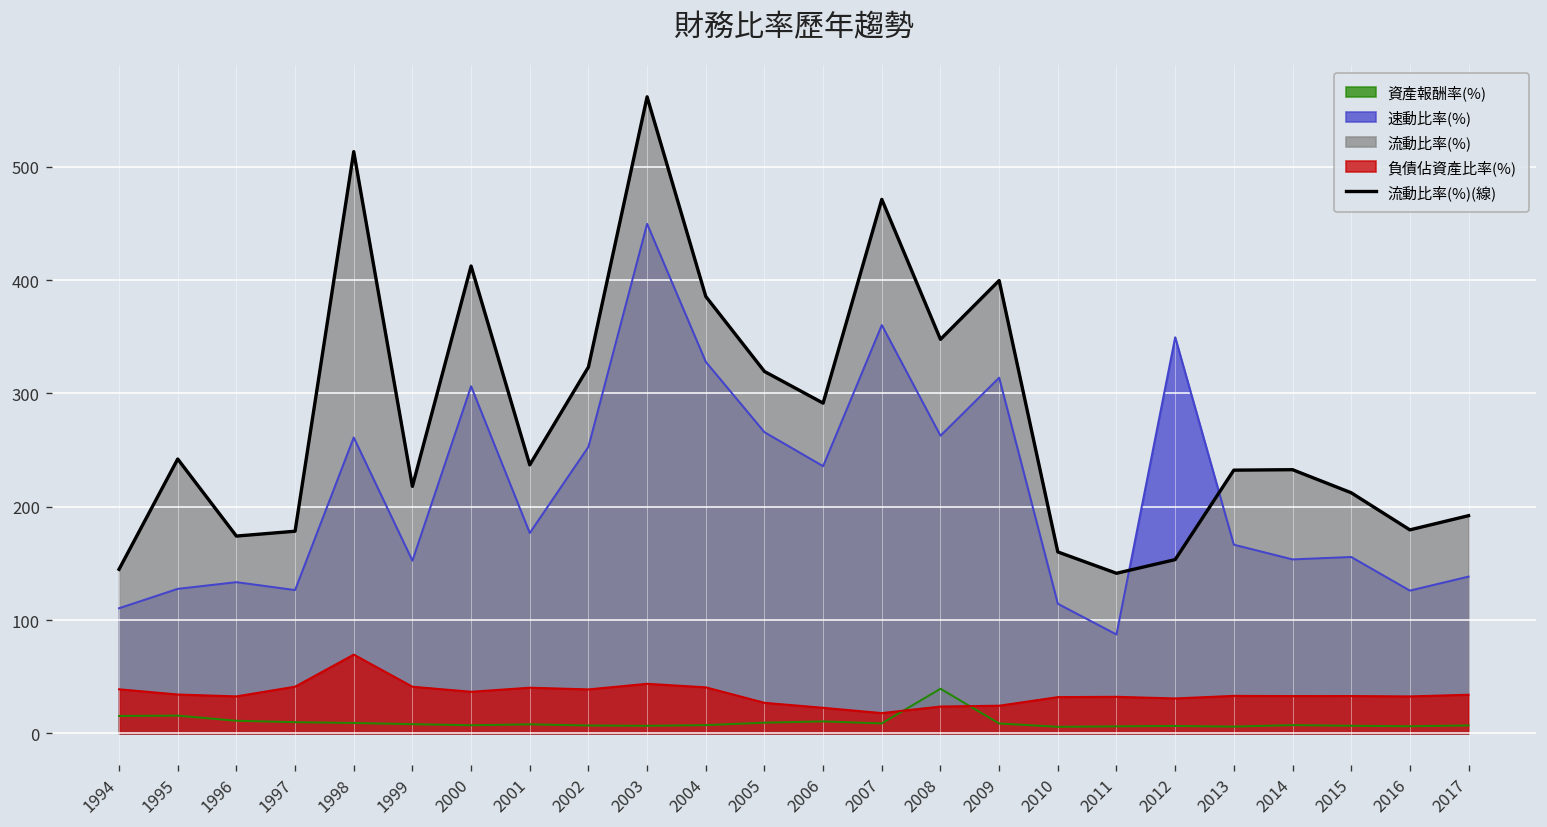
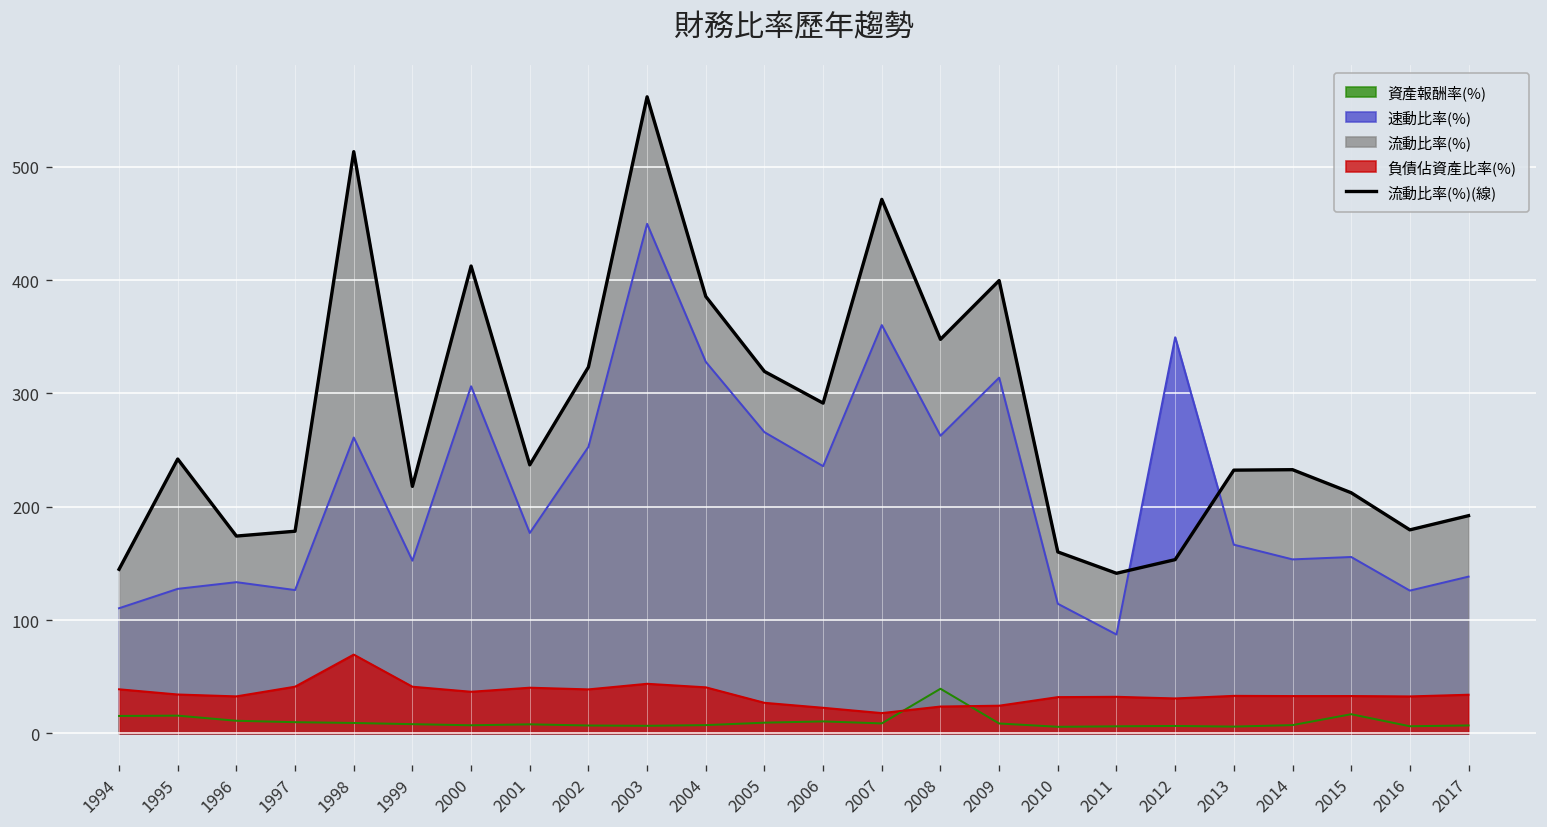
  {
    "資產報酬率(%)": {
      "1994": 20,
      "1995": 20,
      "1996": 10,
      "1997": 10,
      "1998": 10,
      "1999": 10,
      "2000": 10,
      "2001": 10,
      "2002": 10,
      "2003": 10,
      "2004": 10,
      "2005": 10,
      "2006": 10,
      "2007": 10,
      "2008": 40,
      "2009": 10,
      "2010": 10,
      "2011": 10,
      "2012": 10,
      "2013": 10,
      "2014": 10,
-     "2015": 10,
+     "2015": 20,
      "2016": 10,
      "2017": 10
    },
    "速動比率(%)": {
      "1994": 110,
      "1995": 130,
      "1996": 130,
      "1997": 130,
      "1998": 260,
      "1999": 150,
      "2000": 310,
      "2001": 180,
      "2002": 250,
      "2003": 450,
      "2004": 330,
      "2005": 270,
      "2006": 240,
      "2007": 360,
      "2008": 260,
      "2009": 310,
      "2010": 110,
      "2011": 90,
      "2012": 350,
      "2013": 170,
      "2014": 150,
      "2015": 160,
      "2016": 130,
      "2017": 140
    },
    "流動比率(%)": {
      "1994": 140,
      "1995": 240,
      "1996": 170,
      "1997": 180,
      "1998": 510,
      "1999": 220,
      "2000": 410,
      "2001": 240,
      "2002": 320,
      "2003": 560,
      "2004": 390,
      "2005": 320,
      "2006": 290,
      "2007": 470,
      "2008": 350,
      "2009": 400,
      "2010": 160,
      "2011": 140,
      "2012": 150,
      "2013": 230,
      "2014": 230,
      "2015": 210,
      "2016": 180,
      "2017": 190
    },
    "負債佔資產比率(%)": {
      "1994": 40,
      "1995": 30,
      "1996": 30,
      "1997": 40,
      "1998": 70,
      "1999": 40,
      "2000": 40,
      "2001": 40,
      "2002": 40,
      "2003": 40,
      "2004": 40,
      "2005": 30,
      "2006": 20,
      "2007": 20,
      "2008": 20,
      "2009": 20,
      "2010": 30,
      "2011": 30,
      "2012": 30,
      "2013": 30,
      "2014": 30,
      "2015": 30,
      "2016": 30,
      "2017": 30
    }
  }
